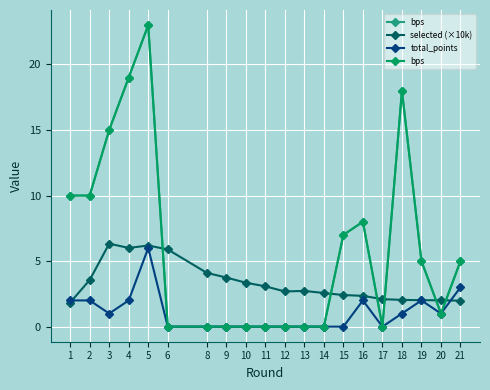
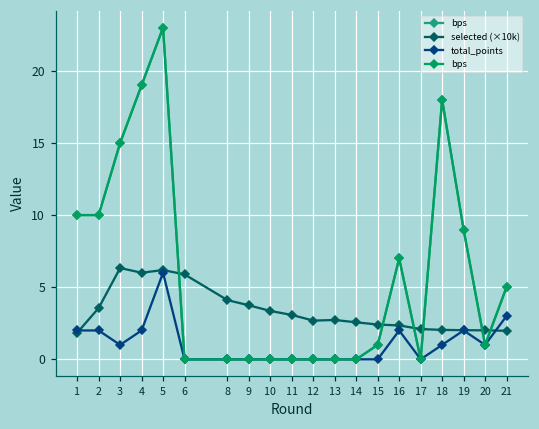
  {
    "bps": {
      "1": 10,
      "2": 10,
      "3": 15,
      "4": 19,
      "5": 23,
-     "15": 7,
-     "16": 8,
+     "15": 1,
+     "16": 7,
      "18": 18,
-     "19": 5,
+     "19": 9,
      "21": 5
    }
  }
